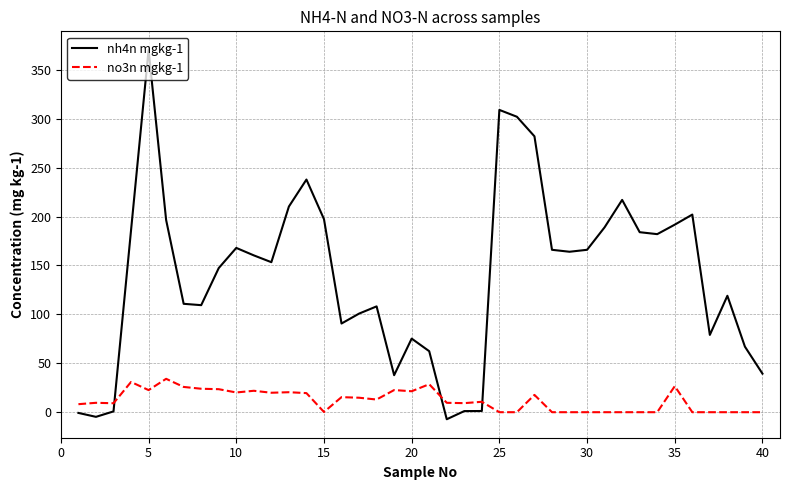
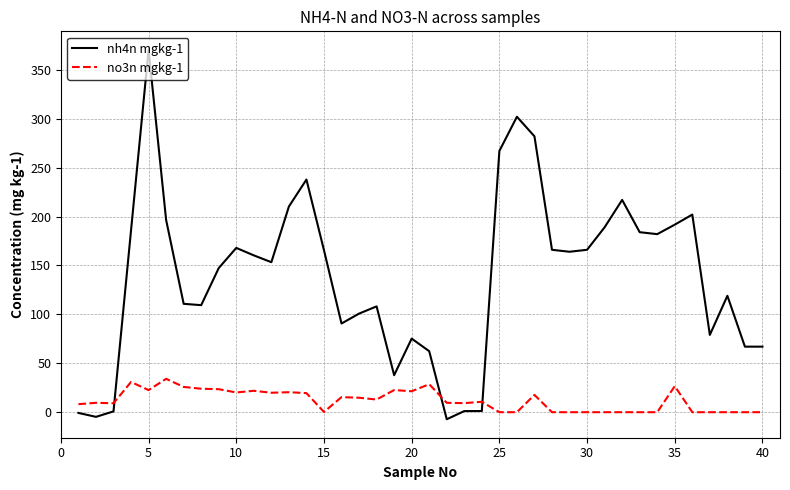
  {
    "nh4n mgkg-1": {
      "10": 170,
-     "15": 200,
+     "15": 170,
      "20": 80,
-     "25": 310,
+     "25": 270,
      "30": 170,
      "35": 190,
-     "40": 40
+     "40": 70
    },
    "no3n mgkg-1": {
      "5": 20,
      "10": 20,
      "15": 0,
      "20": 20,
      "25": 0,
      "30": 0,
      "35": 30,
      "40": 0
    }
  }
